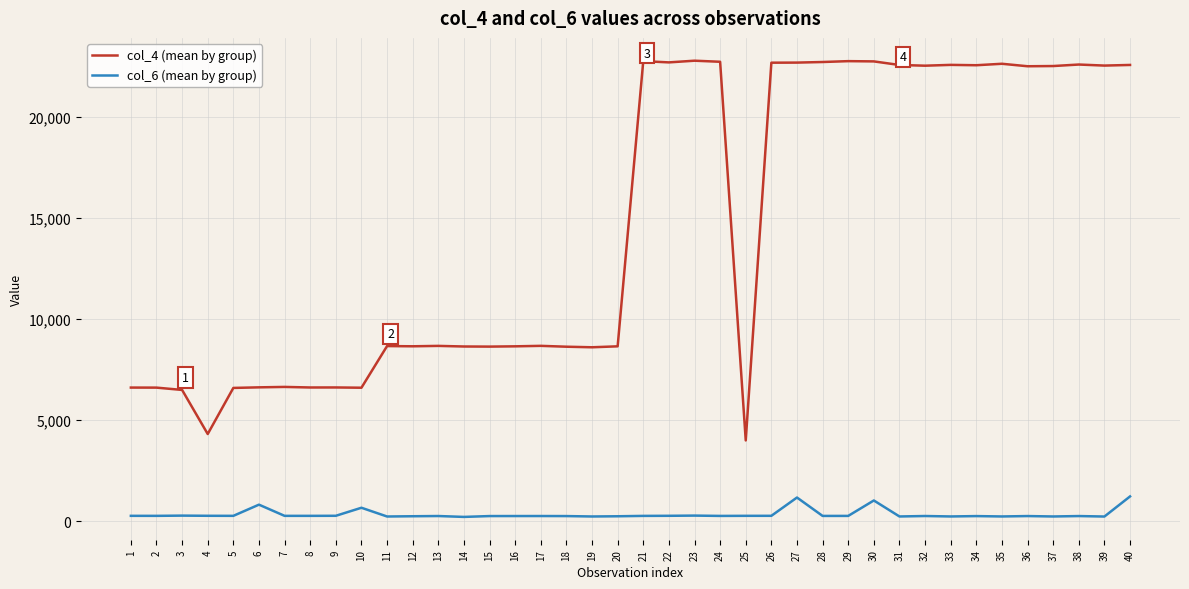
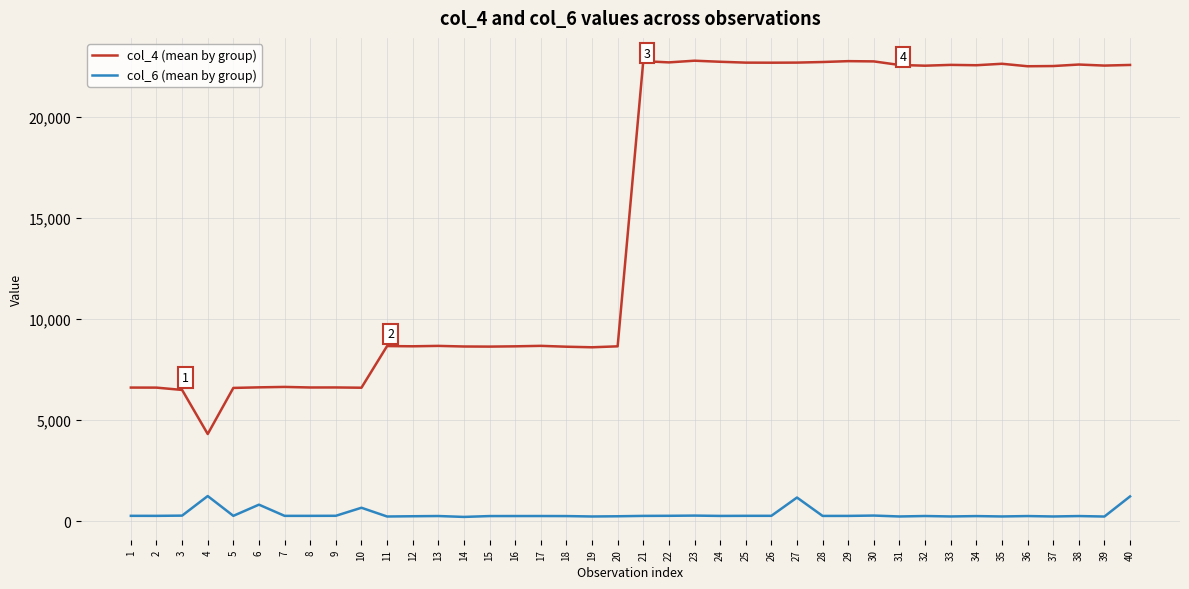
  {
    "col_4 (mean by group)": {
      "1": "6,600",
      "2": "6,600",
      "4": "4,300",
      "5": "6,600",
      "6": "6,600",
      "7": "6,600",
      "8": "6,600",
      "9": "6,600",
      "10": "6,600",
      "12": "8,600",
      "13": "8,700",
      "14": "8,600",
      "15": "8,600",
      "16": "8,600",
      "17": "8,700",
      "18": "8,600",
      "19": "8,600",
      "20": "8,600",
      "22": "22,700",
      "23": "22,800",
      "24": "22,700",
-     "25": "4,000",
+     "25": "22,700",
      "26": "22,700",
      "27": "22,700",
      "28": "22,700",
      "29": "22,700",
      "30": "22,700",
      "32": "22,500",
      "33": "22,600",
      "34": "22,500",
      "35": "22,600",
      "36": "22,500",
      "37": "22,500",
      "38": "22,600",
      "39": "22,500",
      "40": "22,500"
    },
    "col_6 (mean by group)": {
      "1": "300",
      "2": "300",
      "3": "300",
-     "4": "300",
+     "4": "1,200",
      "5": "300",
      "6": "800",
      "7": "300",
      "8": "300",
      "9": "300",
      "10": "700",
      "11": "200",
      "12": "200",
      "13": "300",
      "14": "200",
      "15": "300",
      "16": "300",
      "17": "300",
      "18": "300",
      "19": "200",
      "20": "200",
      "21": "300",
      "22": "300",
      "23": "300",
      "24": "300",
      "25": "300",
      "26": "300",
      "27": "1,200",
      "28": "300",
      "29": "300",
-     "30": "1,000",
+     "30": "300",
      "31": "200",
      "32": "300",
      "33": "200",
      "34": "300",
      "35": "200",
      "36": "300",
      "37": "200",
      "38": "300",
      "39": "200",
      "40": "1,200"
    }
  }
